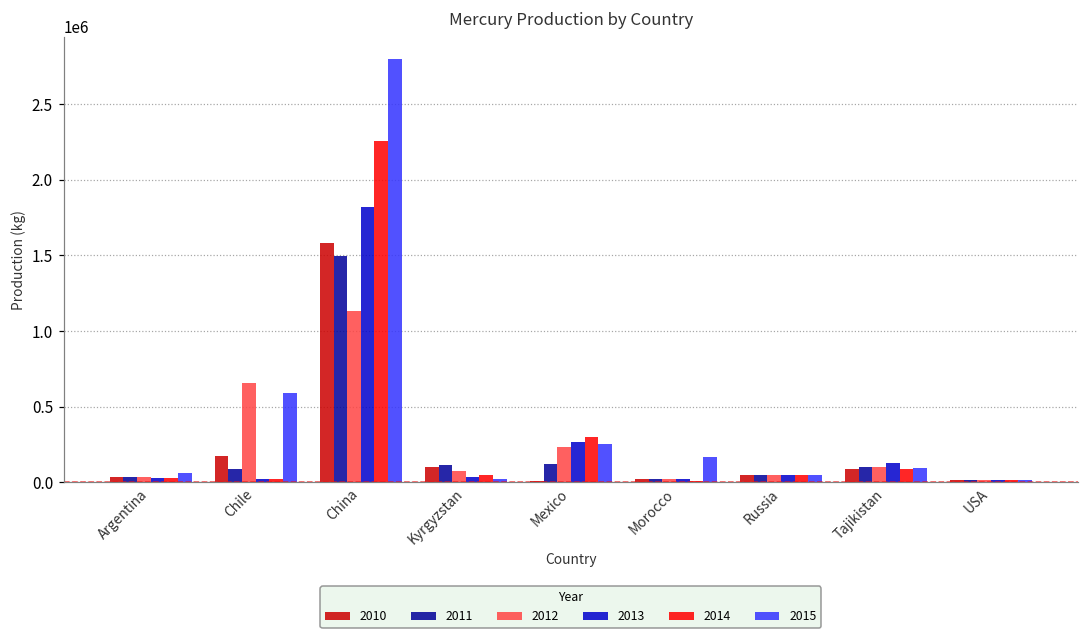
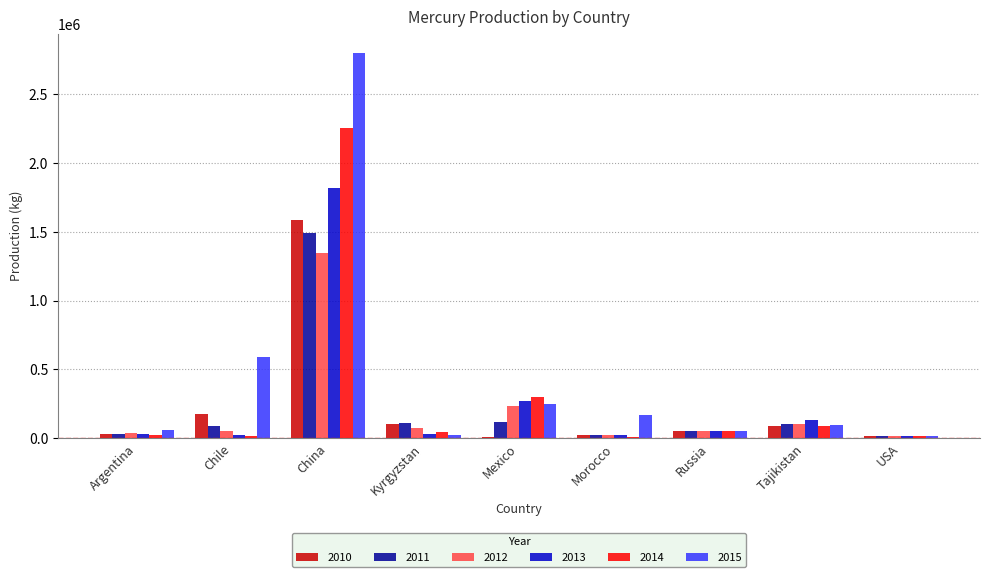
  {
    "2012": {
      "Argentina": 40000,
-     "Chile": 650000,
-     "China": 1130000,
+     "Chile": 50000,
+     "China": 1350000,
      "Kyrgyzstan": 70000,
      "Mexico": 240000,
      "Morocco": 20000,
      "Russia": 50000,
      "Tajikistan": 100000
    },
    "2015": {
      "Argentina": 60000,
      "Chile": 590000,
      "China": 2800000,
      "Kyrgyzstan": 20000,
      "Mexico": 250000,
      "Morocco": 170000,
      "Russia": 50000,
      "Tajikistan": 100000
    }
  }
